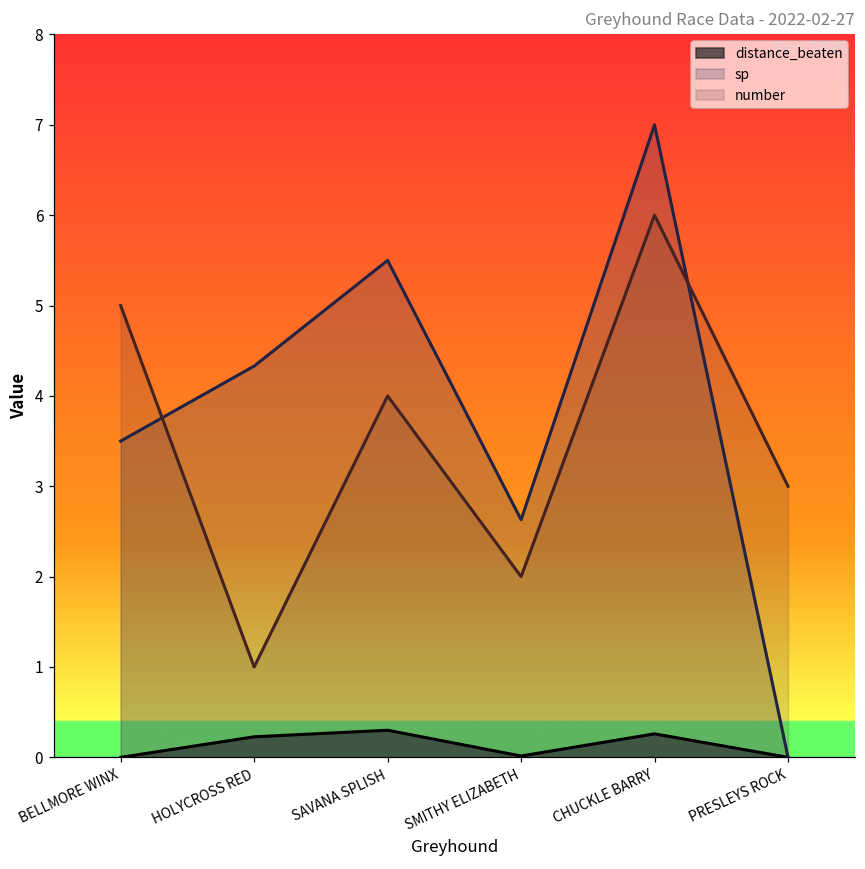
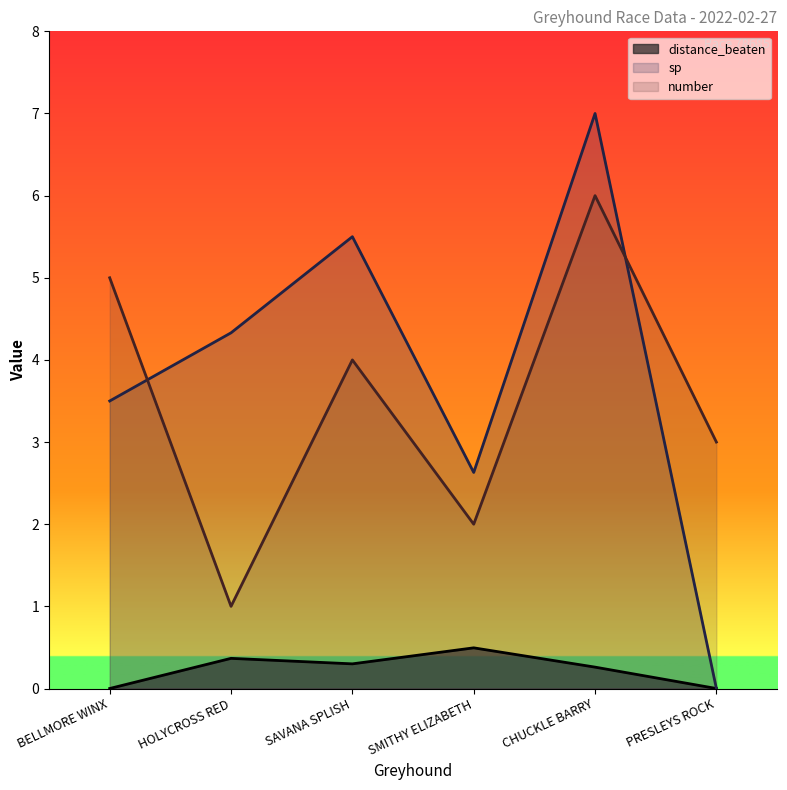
  {
    "distance_beaten": {
      "BELLMORE WINX": 0.0,
-     "HOLYCROSS RED": 0.2,
+     "HOLYCROSS RED": 0.4,
      "SAVANA SPLISH": 0.3,
-     "SMITHY ELIZABETH": 0.0,
+     "SMITHY ELIZABETH": 0.5,
      "CHUCKLE BARRY": 0.3
    }
  }
